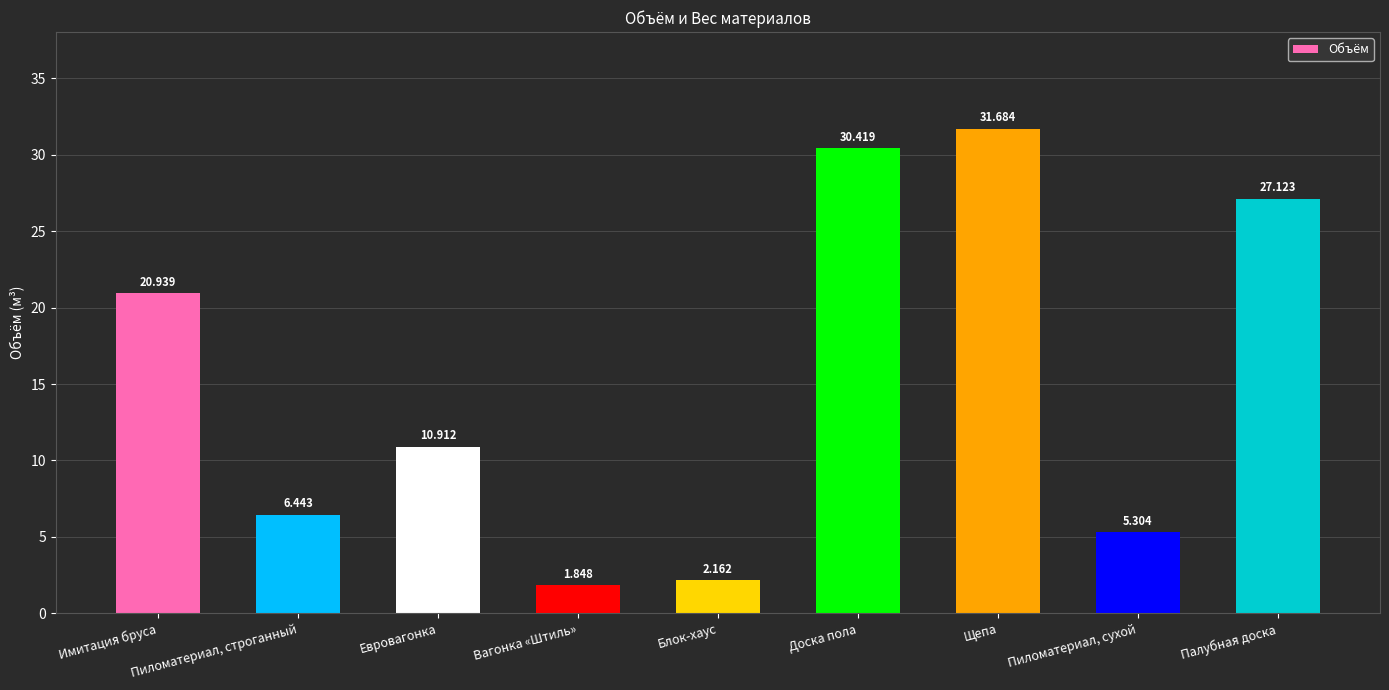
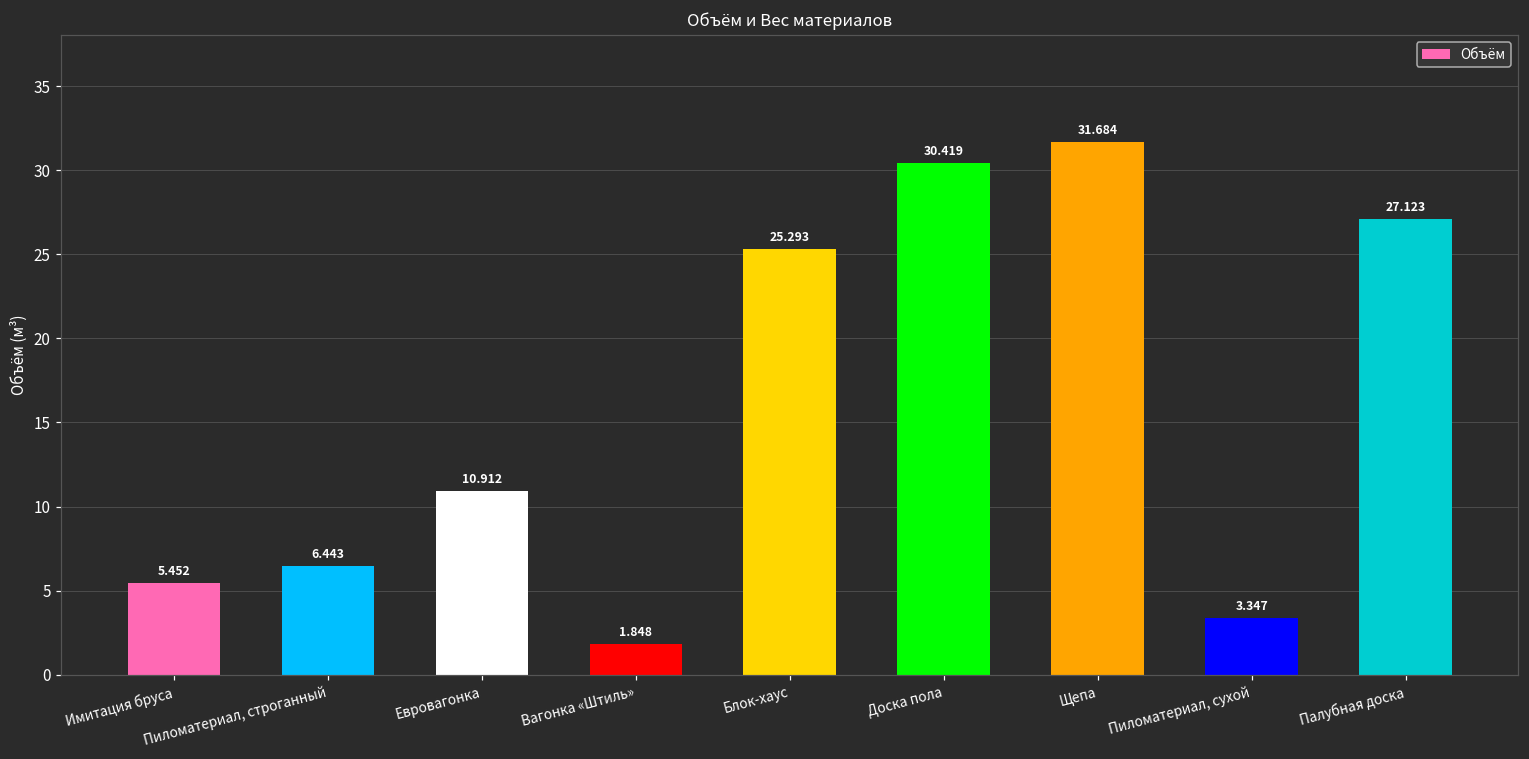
  {
-   "Имитация бруса": 20.939,
+   "Имитация бруса": 5.452,
    "Пиломатериал, строганный": 6.443,
    "Евровагонка": 10.912,
    "Вагонка «Штиль»": 1.848,
-   "Блок-хаус": 2.162,
+   "Блок-хаус": 25.293,
    "Доска пола": 30.419,
    "Щепа": 31.684,
-   "Пиломатериал, сухой": 5.304,
+   "Пиломатериал, сухой": 3.347,
    "Палубная доска": 27.123
  }
